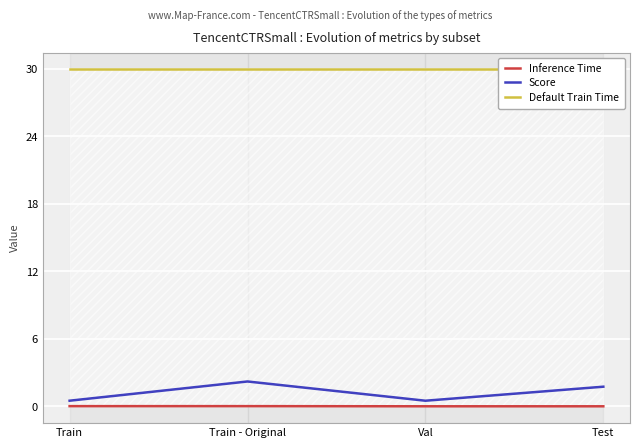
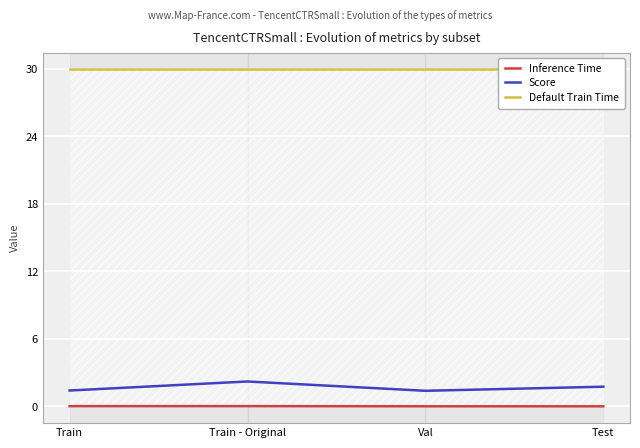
  {
    "Inference Time": {
      "Train": 0.0,
      "Train - Original": 0.0,
      "Val": 0.0,
      "Test": 0.0
    },
    "Score": {
-     "Train": 0.5,
+     "Train": 1.4,
      "Train - Original": 2.2,
-     "Val": 0.5,
+     "Val": 1.4,
      "Test": 1.8
    },
    "Default Train Time": {
      "Train": 30.0,
      "Train - Original": 30.0,
      "Val": 30.0
    }
  }
